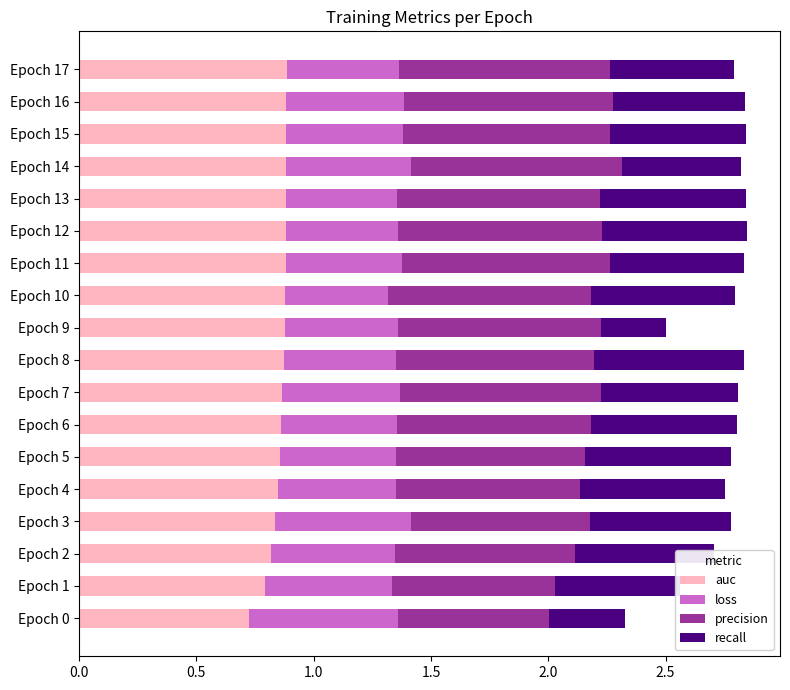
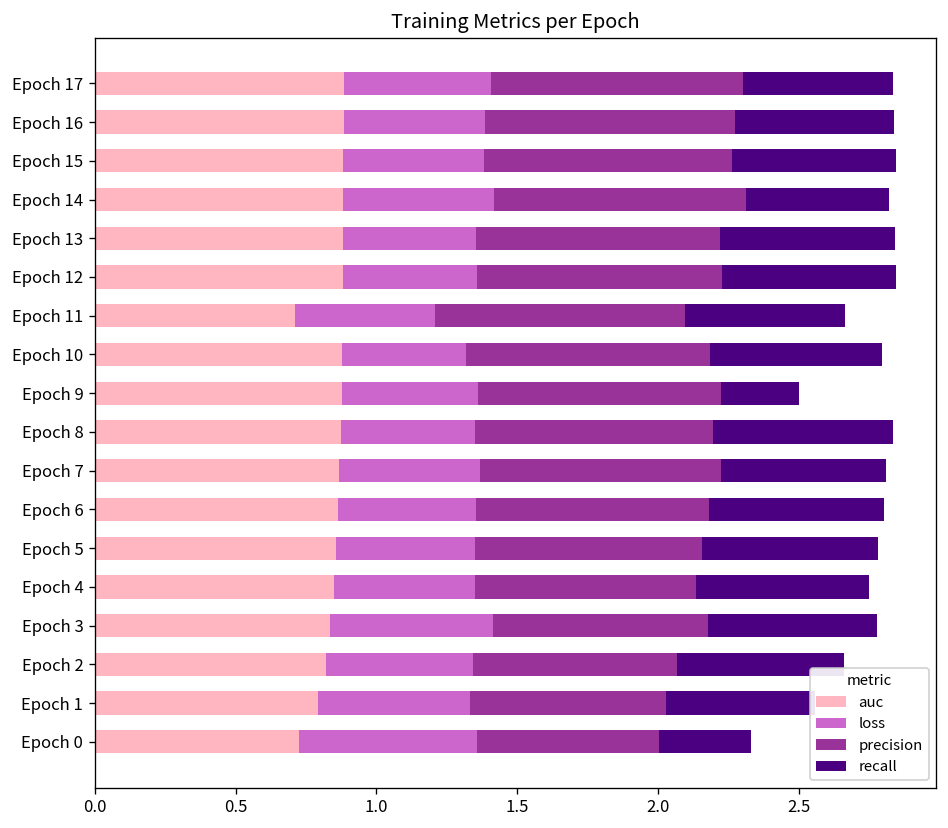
  {
    "auc": {
      "Epoch 17": 0.88,
      "Epoch 16": 0.88,
      "Epoch 15": 0.88,
      "Epoch 14": 0.88,
      "Epoch 13": 0.88,
      "Epoch 12": 0.88,
-     "Epoch 11": 0.88,
+     "Epoch 11": 0.71,
      "Epoch 10": 0.88,
      "Epoch 9": 0.88,
      "Epoch 8": 0.87,
      "Epoch 7": 0.87,
      "Epoch 6": 0.86,
      "Epoch 5": 0.86,
      "Epoch 4": 0.85,
      "Epoch 3": 0.84,
      "Epoch 2": 0.82,
      "Epoch 1": 0.79,
      "Epoch 0": 0.72
    },
    "loss": {
-     "Epoch 17": 0.48,
+     "Epoch 17": 0.52,
      "Epoch 16": 0.50,
      "Epoch 15": 0.50,
      "Epoch 14": 0.54,
      "Epoch 13": 0.47,
      "Epoch 12": 0.48,
      "Epoch 11": 0.50,
      "Epoch 10": 0.44,
      "Epoch 9": 0.48,
      "Epoch 8": 0.48,
      "Epoch 7": 0.50,
      "Epoch 6": 0.49,
      "Epoch 5": 0.49,
      "Epoch 4": 0.50,
      "Epoch 3": 0.58,
      "Epoch 2": 0.53,
      "Epoch 1": 0.54,
      "Epoch 0": 0.63
    },
    "precision": {
      "Epoch 17": 0.90,
      "Epoch 16": 0.89,
      "Epoch 15": 0.88,
      "Epoch 14": 0.90,
      "Epoch 13": 0.87,
      "Epoch 12": 0.87,
      "Epoch 11": 0.89,
      "Epoch 10": 0.87,
      "Epoch 9": 0.86,
      "Epoch 8": 0.85,
      "Epoch 7": 0.86,
      "Epoch 6": 0.83,
      "Epoch 5": 0.81,
      "Epoch 4": 0.79,
      "Epoch 3": 0.76,
-     "Epoch 2": 0.77,
+     "Epoch 2": 0.72,
      "Epoch 1": 0.69,
      "Epoch 0": 0.65
    },
    "recall": {
      "Epoch 17": 0.53,
      "Epoch 16": 0.56,
      "Epoch 15": 0.58,
      "Epoch 14": 0.51,
      "Epoch 13": 0.62,
      "Epoch 12": 0.62,
      "Epoch 11": 0.57,
      "Epoch 10": 0.61,
      "Epoch 9": 0.28,
      "Epoch 8": 0.64,
      "Epoch 7": 0.58,
      "Epoch 6": 0.62,
      "Epoch 5": 0.62,
      "Epoch 4": 0.62,
      "Epoch 3": 0.60,
      "Epoch 0": 0.33
    }
  }
